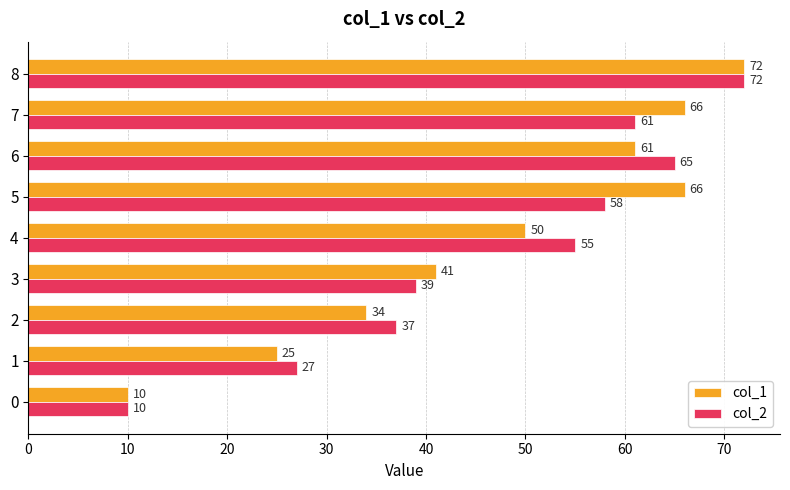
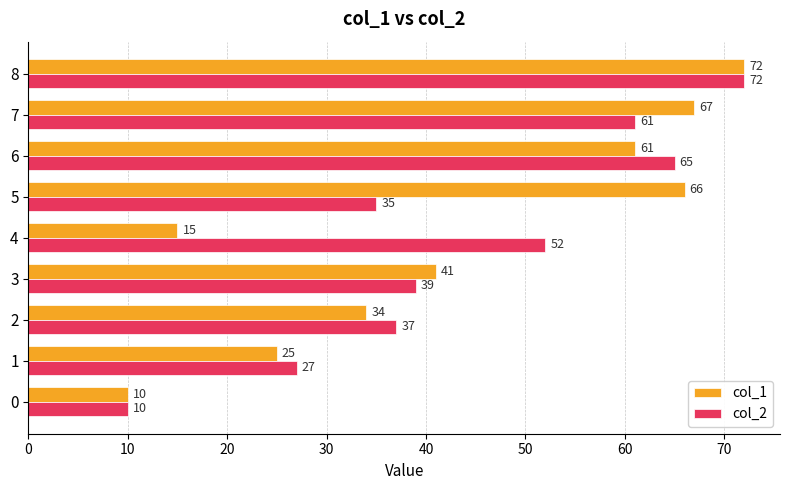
  {
    "col_1": {
      "8": 72,
-     "7": 66,
+     "7": 67,
      "6": 61,
      "5": 66,
-     "4": 50,
+     "4": 15,
      "3": 41,
      "2": 34,
      "1": 25,
      "0": 10
    },
    "col_2": {
      "8": 72,
      "7": 61,
      "6": 65,
-     "5": 58,
-     "4": 55,
+     "5": 35,
+     "4": 52,
      "3": 39,
      "2": 37,
      "1": 27,
      "0": 10
    }
  }
